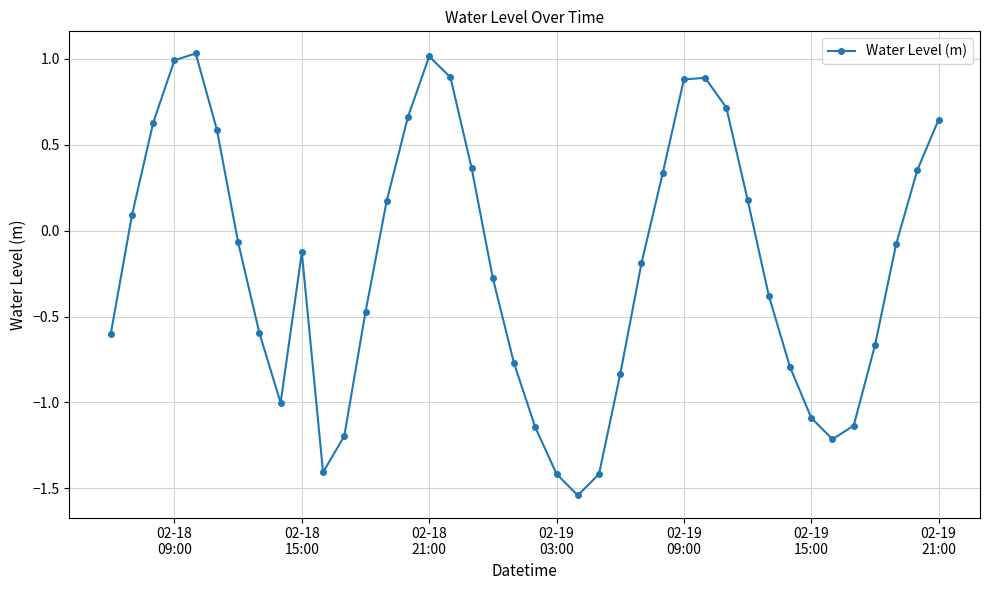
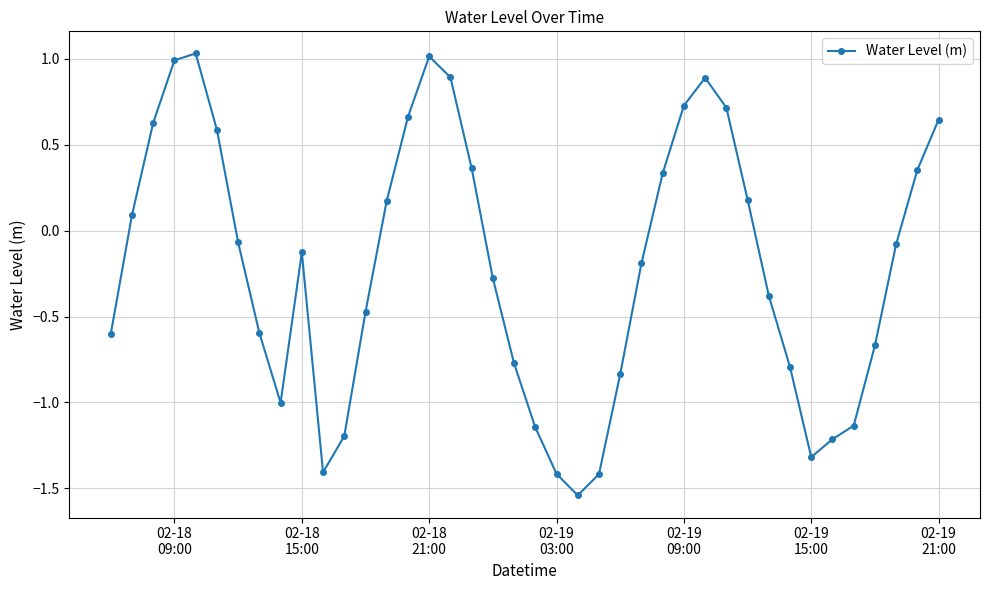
  {
    "02-18 09:00": 0.99,
    "02-18 15:00": -0.13,
    "02-18 21:00": 1.01,
    "02-19 03:00": -1.42,
-   "02-19 09:00": 0.88,
-   "02-19 15:00": -1.09,
+   "02-19 09:00": 0.73,
+   "02-19 15:00": -1.32,
    "02-19 21:00": 0.65
  }
